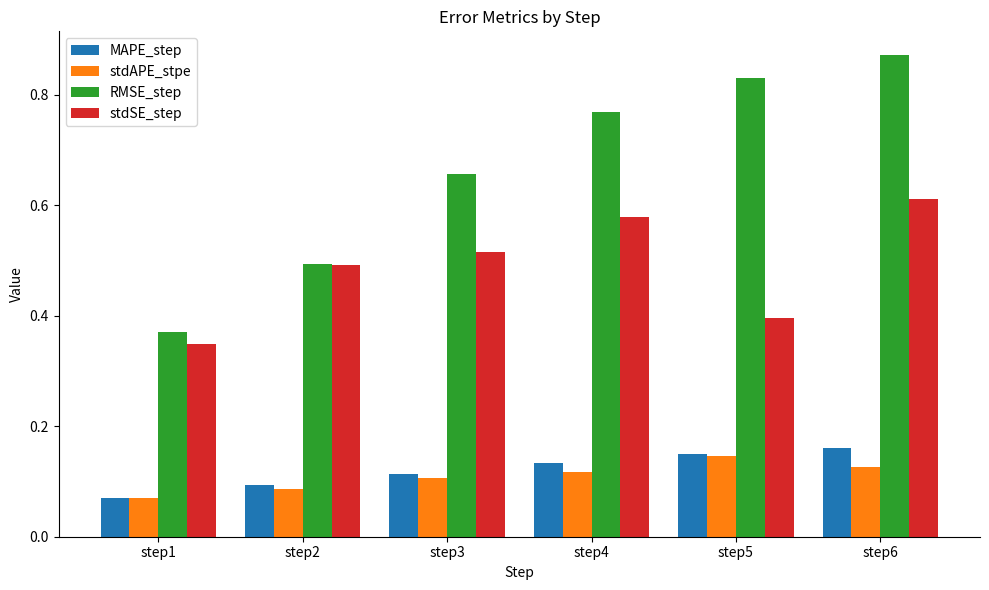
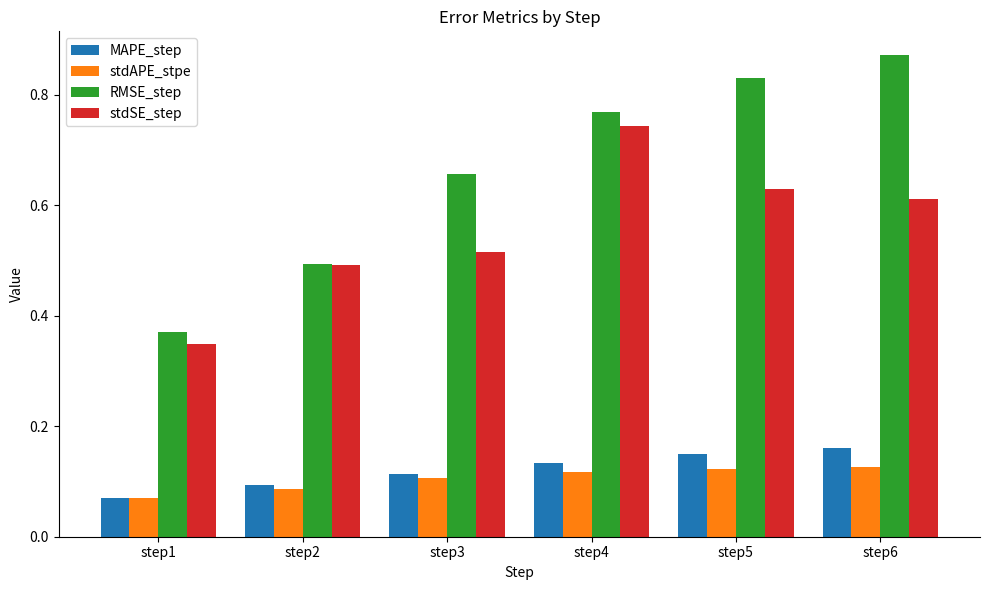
  {
    "MAPE_step": {
      "step1": 0.07,
      "step2": 0.09,
      "step3": 0.11,
      "step4": 0.13,
      "step5": 0.15,
      "step6": 0.16
    },
    "stdAPE_stpe": {
      "step1": 0.07,
      "step2": 0.09,
      "step3": 0.11,
      "step4": 0.12,
-     "step5": 0.15,
+     "step5": 0.12,
      "step6": 0.13
    },
    "RMSE_step": {
      "step1": 0.37,
      "step2": 0.49,
      "step3": 0.66,
      "step4": 0.77,
      "step5": 0.83,
      "step6": 0.87
    },
    "stdSE_step": {
      "step1": 0.35,
      "step2": 0.49,
      "step3": 0.51,
-     "step4": 0.58,
-     "step5": 0.40,
+     "step4": 0.74,
+     "step5": 0.63,
      "step6": 0.61
    }
  }
